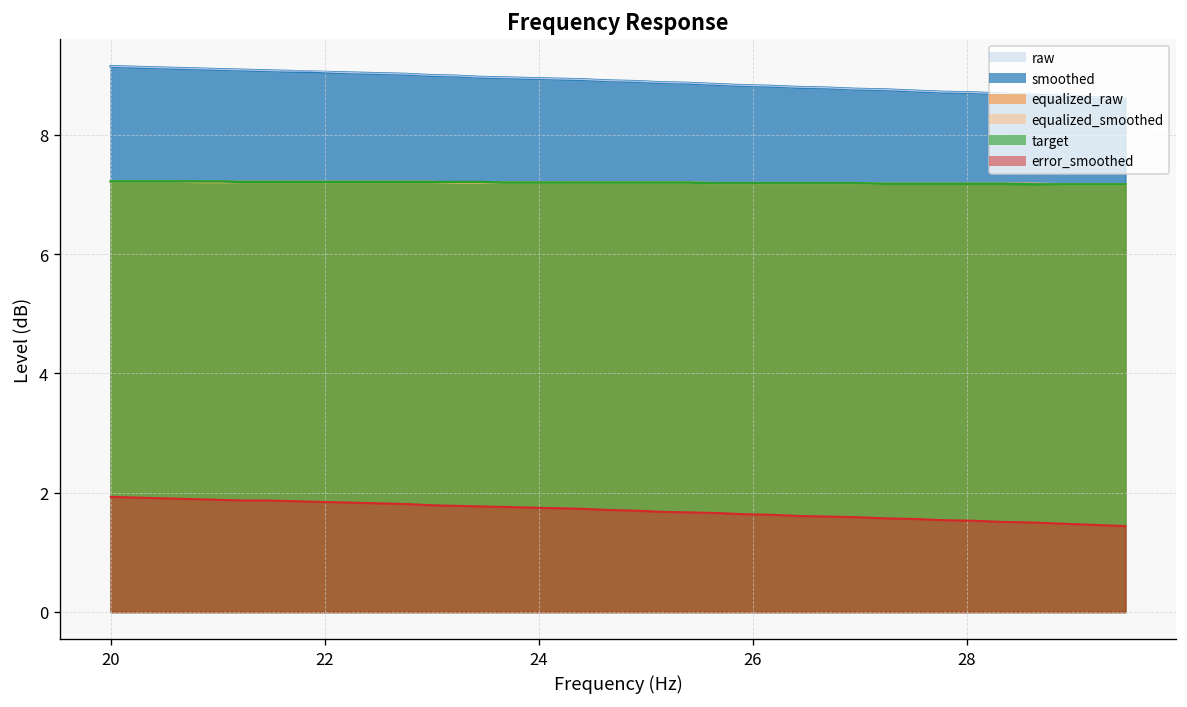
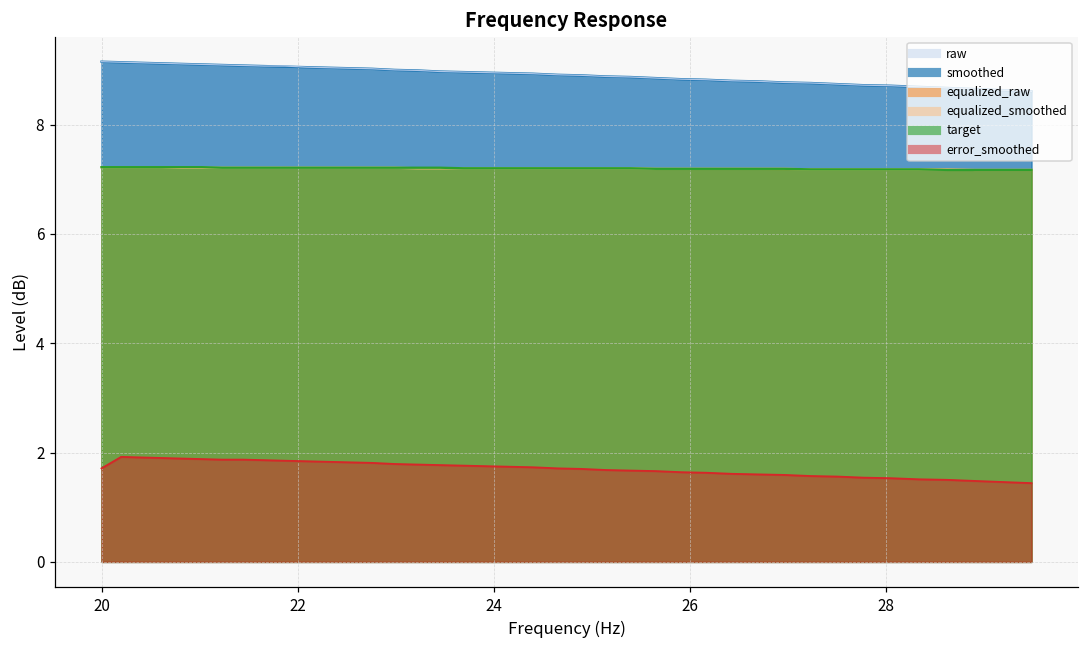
  {
    "smoothed": {
      "20": 9.2
    },
    "error_smoothed": {
-     "20": 1.9
+     "20": 1.7
    }
  }
